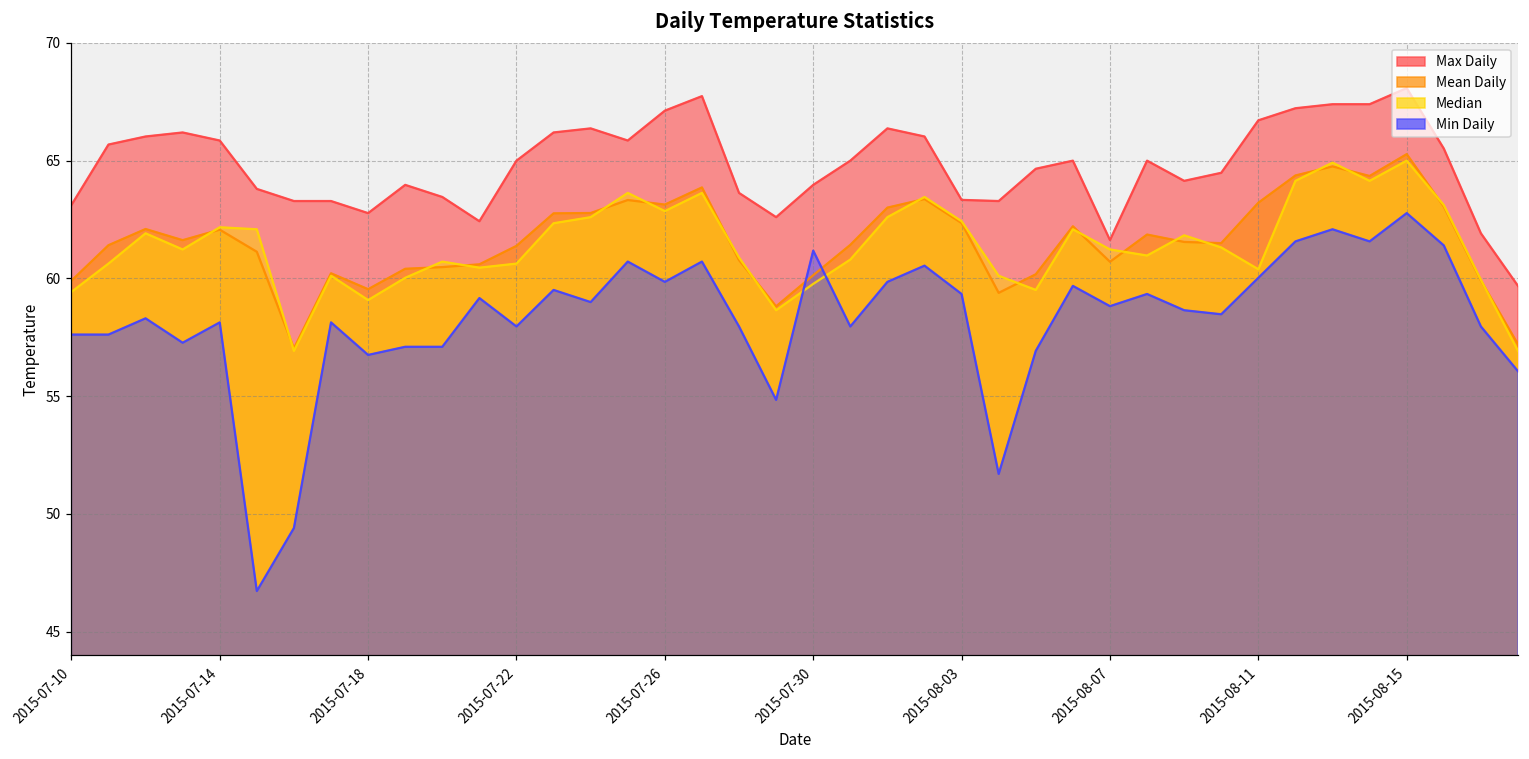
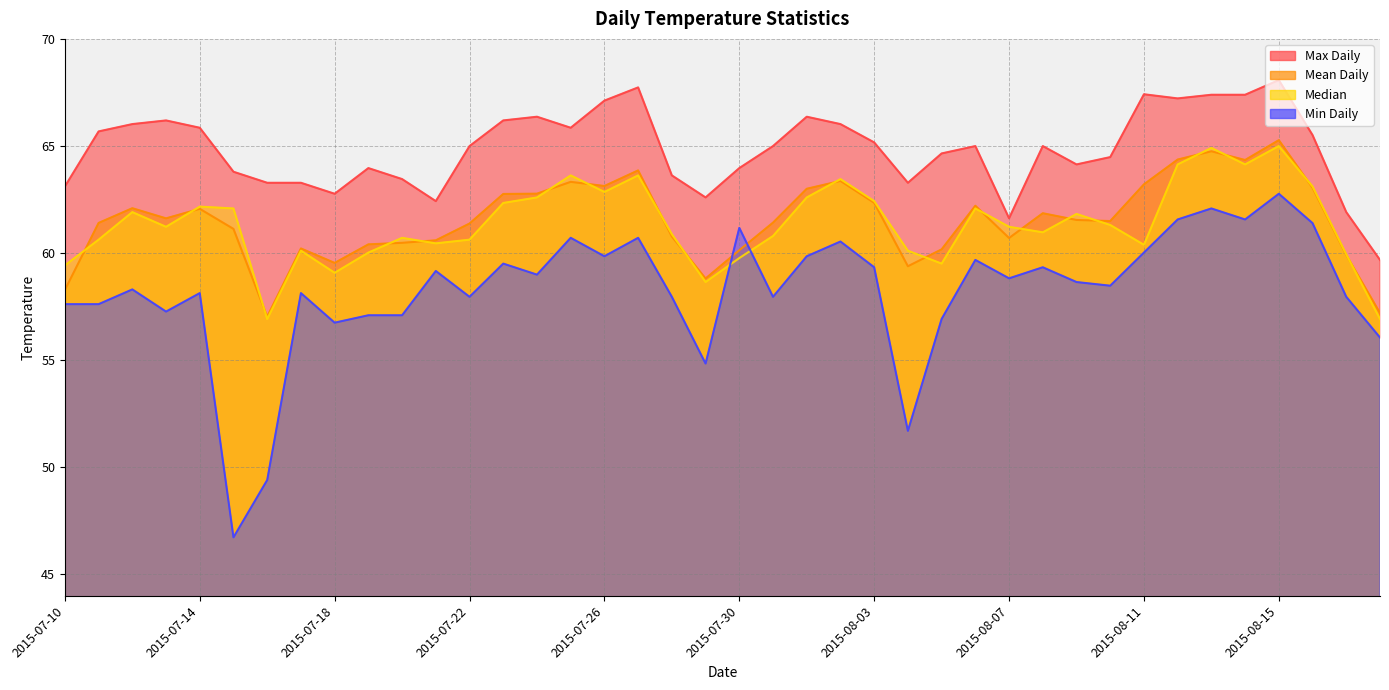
  {
    "Max Daily": {
      "2015-07-10": 63.1,
      "2015-07-14": 65.9,
      "2015-07-18": 62.8,
      "2015-07-22": 65.0,
      "2015-07-26": 67.1,
      "2015-07-30": 64.0,
-     "2015-08-03": 63.3,
+     "2015-08-03": 65.2,
      "2015-08-07": 61.6,
-     "2015-08-11": 66.7
+     "2015-08-11": 67.4
    },
    "Mean Daily": {
-     "2015-07-10": 59.9,
+     "2015-07-10": 58.3,
      "2015-07-18": 59.5,
      "2015-07-22": 61.4,
      "2015-07-26": 63.1,
      "2015-07-30": 60.1,
      "2015-08-07": 60.7,
      "2015-08-11": 63.2,
      "2015-08-15": 65.3
    },
    "Median": {
      "2015-07-10": 59.4,
      "2015-07-18": 59.1,
      "2015-07-22": 60.6,
      "2015-07-26": 62.9,
      "2015-07-30": 59.8,
      "2015-08-07": 61.2,
      "2015-08-11": 60.4,
      "2015-08-15": 65.0
    },
    "Min Daily": {
      "2015-07-10": 57.6,
      "2015-07-14": 58.1,
      "2015-07-18": 56.8,
      "2015-07-22": 58.0,
      "2015-07-26": 59.9,
      "2015-07-30": 61.2,
      "2015-08-03": 59.3,
      "2015-08-07": 58.8,
      "2015-08-11": 60.0,
      "2015-08-15": 62.8
    }
  }
